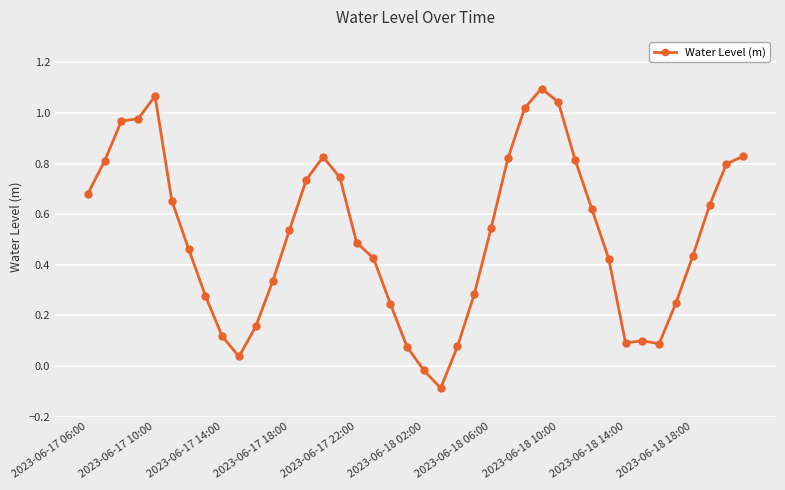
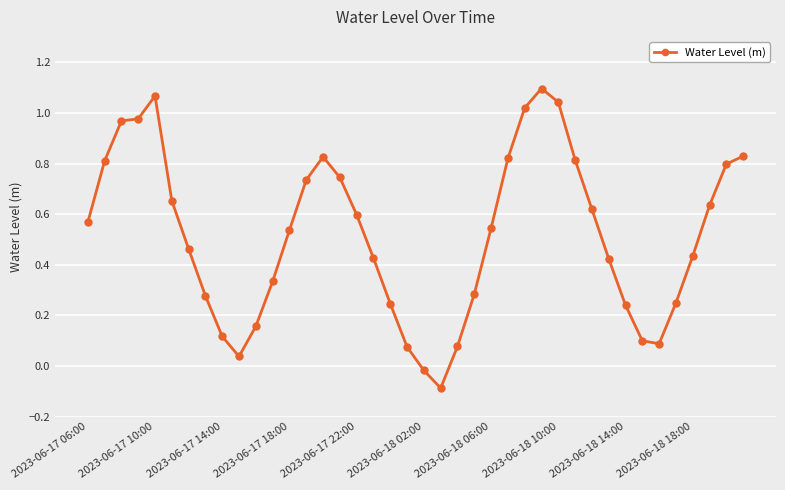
  {
-   "2023-06-17 06:00": 0.68,
+   "2023-06-17 06:00": 0.57,
    "2023-06-17 10:00": 1.07,
    "2023-06-17 14:00": 0.12,
    "2023-06-17 18:00": 0.54,
-   "2023-06-17 22:00": 0.49,
+   "2023-06-17 22:00": 0.60,
    "2023-06-18 02:00": -0.02,
    "2023-06-18 06:00": 0.54,
    "2023-06-18 10:00": 1.04,
-   "2023-06-18 14:00": 0.09,
+   "2023-06-18 14:00": 0.24,
    "2023-06-18 18:00": 0.43
  }
